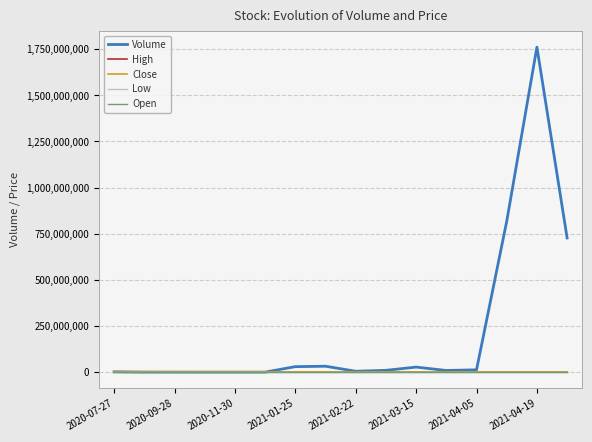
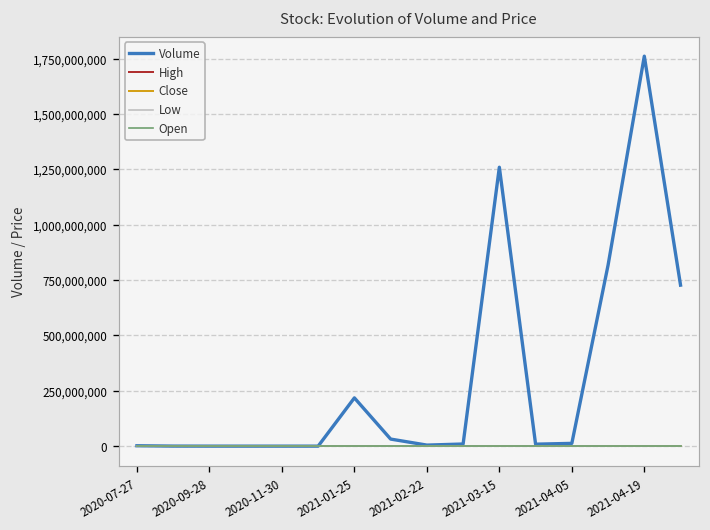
  {
    "Volume": {
-     "2021-01-25": "30,000,000",
-     "2021-03-15": "30,000,000",
+     "2021-01-25": "220,000,000",
+     "2021-03-15": "1,260,000,000",
      "2021-04-19": "1,760,000,000"
    },
    "Open": {
      "2021-01-25": "0",
      "2021-03-15": "0",
      "2021-04-19": "0"
    }
  }
